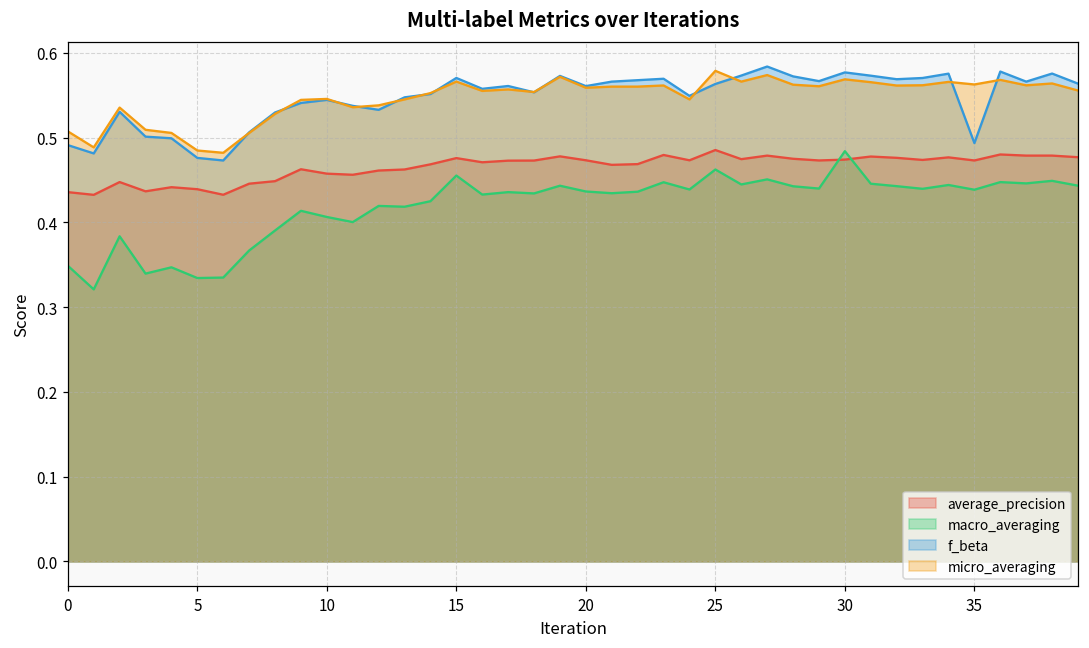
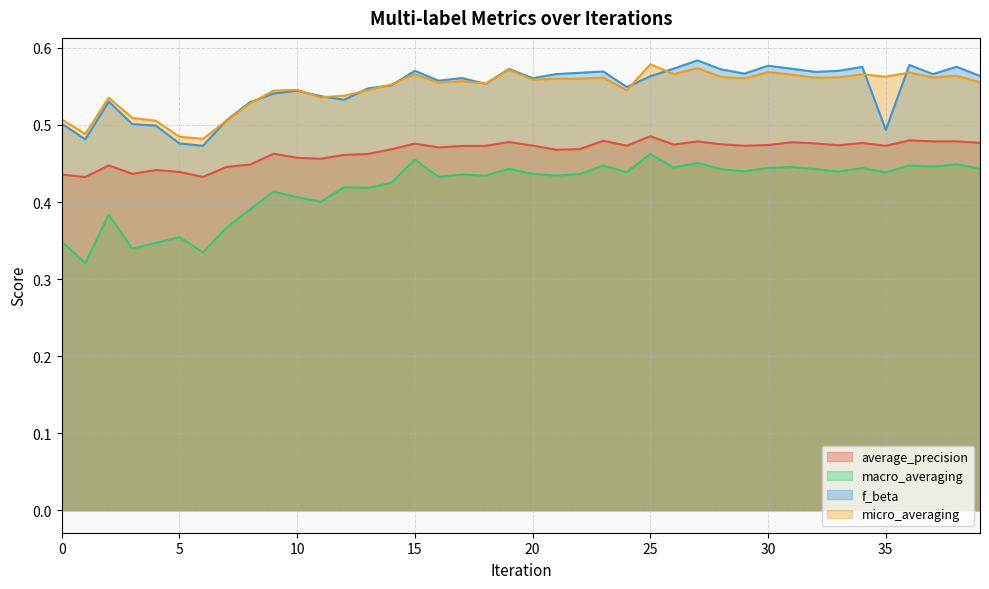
  {
    "macro_averaging": {
      "0": 0.35,
-     "5": 0.33,
+     "5": 0.35,
      "10": 0.41,
      "15": 0.46,
      "20": 0.44,
      "25": 0.46,
-     "30": 0.48,
+     "30": 0.44,
      "35": 0.44
    },
    "f_beta": {
-     "0": 0.49,
+     "0": 0.50,
      "5": 0.48,
      "15": 0.57,
      "25": 0.56,
      "30": 0.58,
      "35": 0.49
    }
  }
